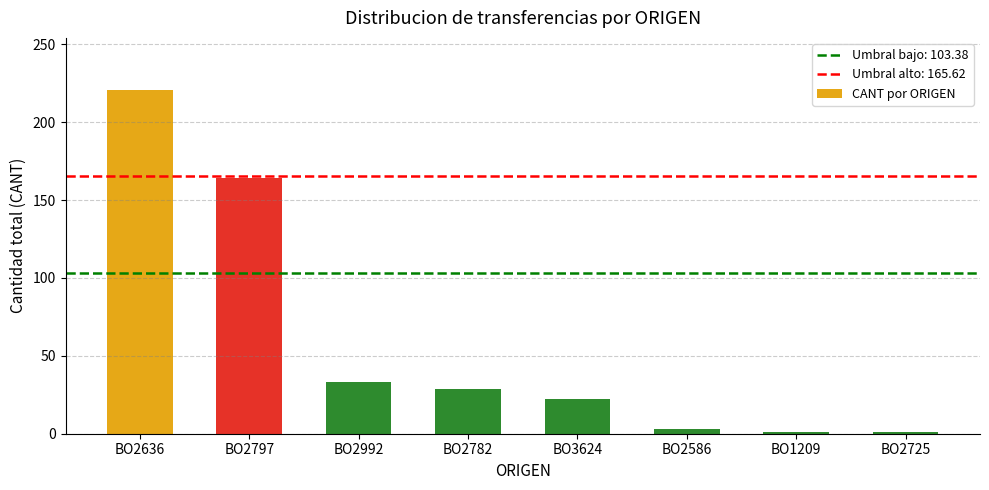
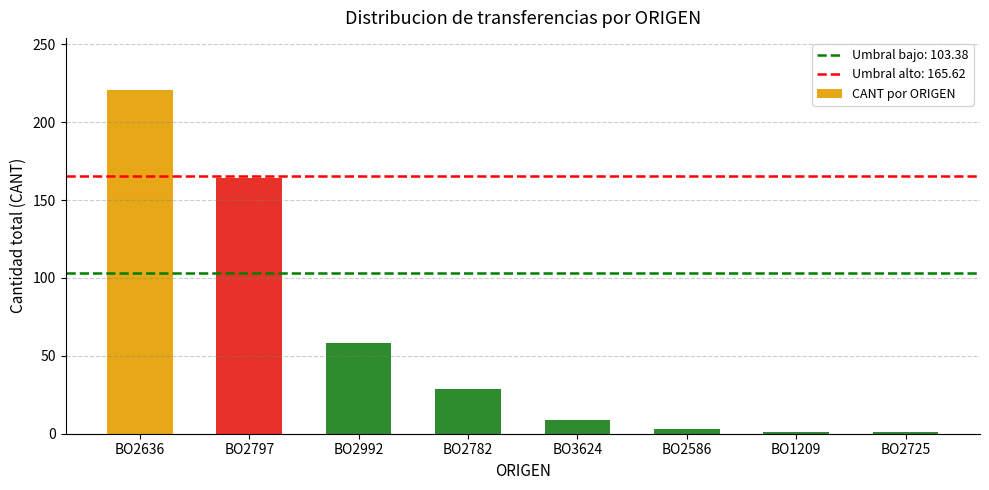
  {
    "BO2636": 221,
    "BO2797": 164,
-   "BO2992": 33,
+   "BO2992": 58,
    "BO2782": 29,
-   "BO3624": 22,
+   "BO3624": 9,
    "BO2586": 3
  }
